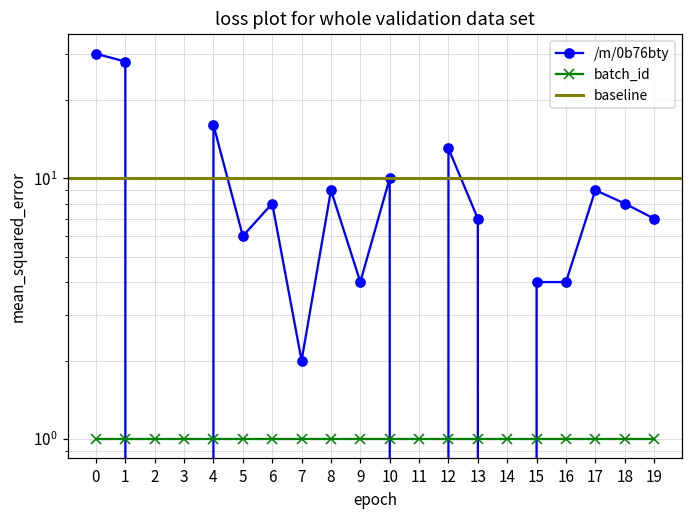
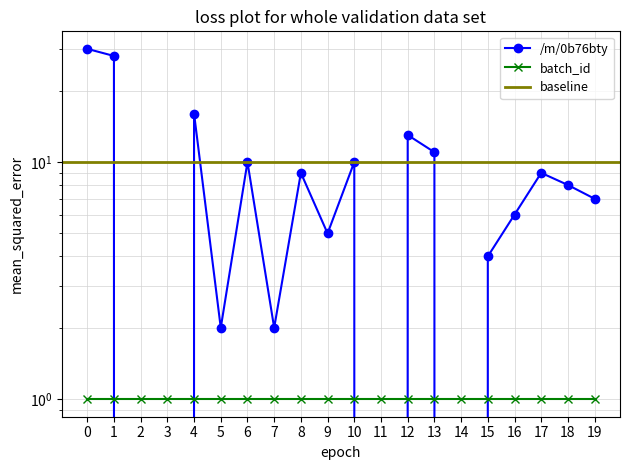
  {
    "/m/0b76bty": {
      "0": 30,
      "1": 28,
      "4": 16,
-     "5": 6,
-     "6": 8,
+     "5": 2,
+     "6": 10,
      "7": 2,
      "8": 9,
-     "9": 4,
+     "9": 5,
      "10": 10,
      "12": 13,
-     "13": 7,
+     "13": 11,
      "15": 4,
-     "16": 4,
+     "16": 6,
      "17": 9,
      "18": 8,
      "19": 7
    },
    "batch_id": {
      "0": 1,
      "1": 1,
      "2": 1,
      "3": 1,
      "4": 1,
      "5": 1,
      "6": 1,
      "7": 1,
      "8": 1,
      "9": 1,
      "10": 1,
      "11": 1,
      "12": 1,
      "13": 1,
      "14": 1,
      "15": 1,
      "16": 1,
      "17": 1,
      "18": 1,
      "19": 1
    }
  }
